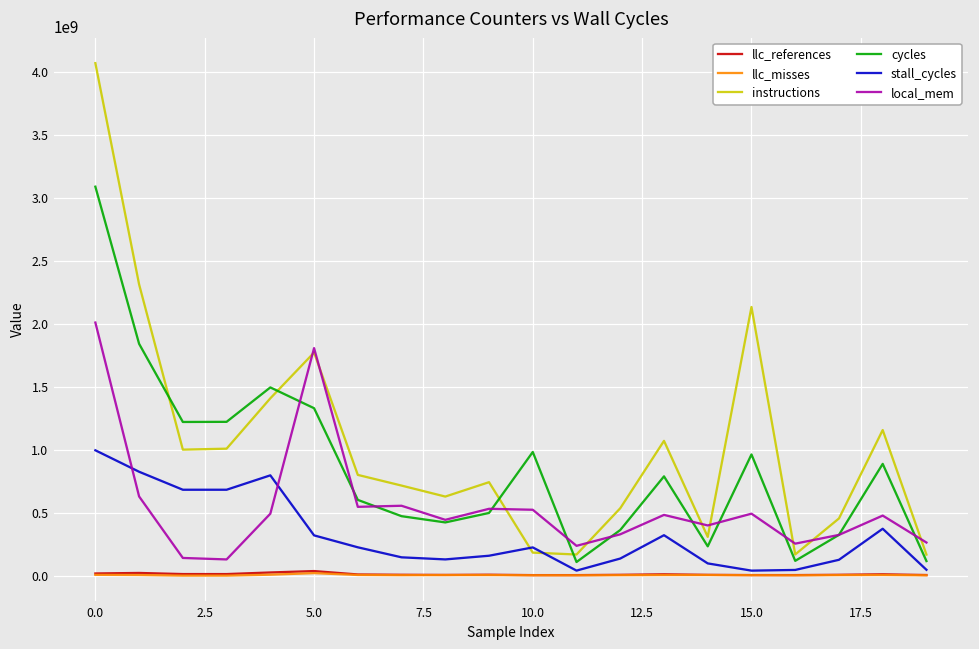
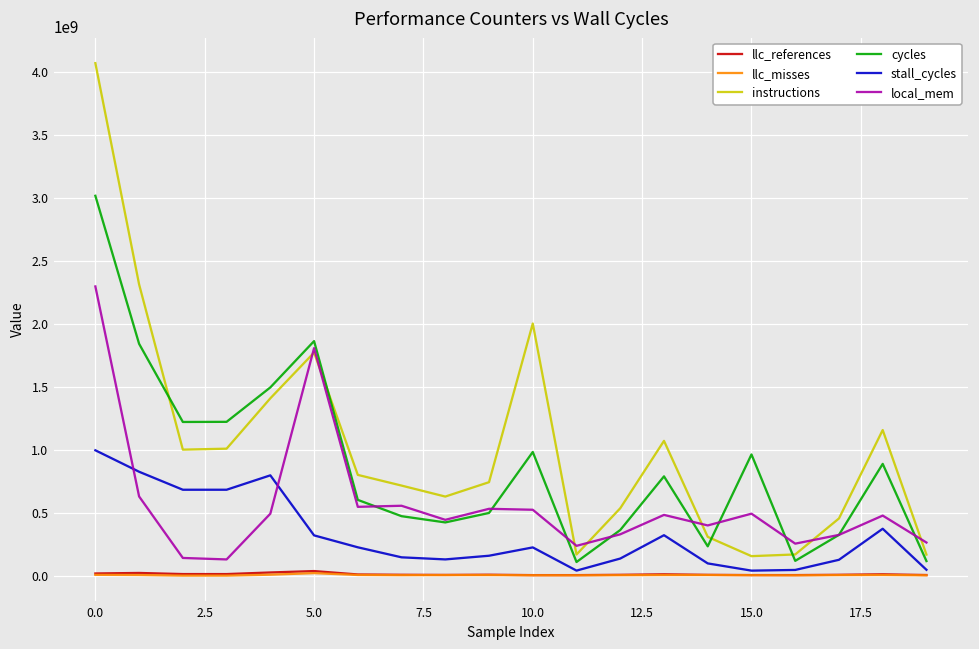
  {
    "instructions": {
      "0.0": 4070000000,
      "5.0": 1770000000,
-     "10.0": 180000000,
-     "15.0": 2130000000
+     "10.0": 2000000000,
+     "15.0": 160000000
    },
    "cycles": {
-     "0.0": 3090000000,
-     "5.0": 1330000000,
+     "0.0": 3010000000,
+     "5.0": 1860000000,
      "10.0": 980000000,
      "15.0": 960000000
    },
    "stall_cycles": {
      "0.0": 1000000000,
      "5.0": 320000000,
      "10.0": 220000000,
      "15.0": 40000000
    },
    "local_mem": {
-     "0.0": 2010000000,
+     "0.0": 2300000000,
      "5.0": 1810000000,
      "10.0": 520000000,
      "15.0": 490000000
    }
  }
